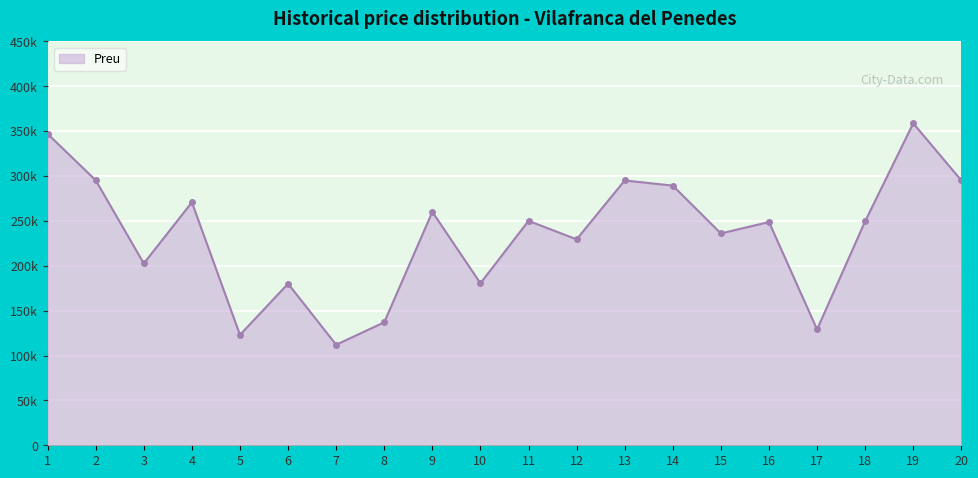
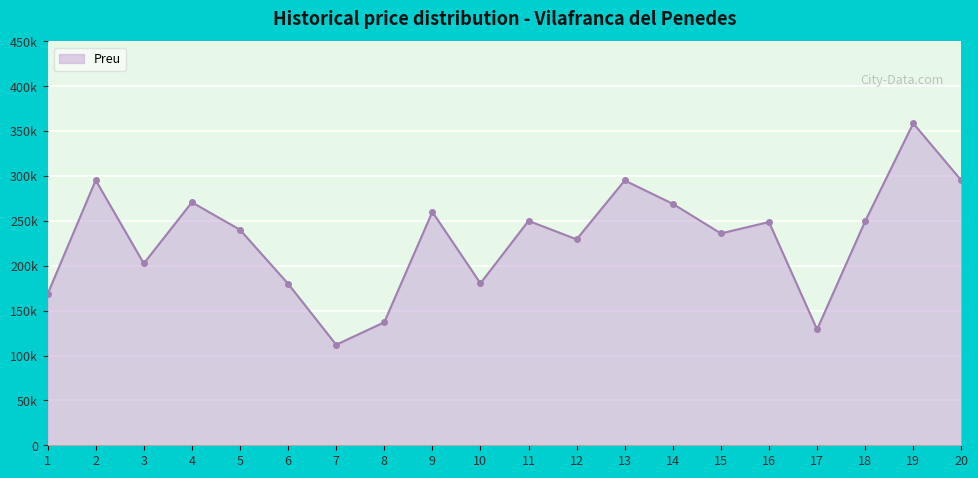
  {
-   "1": 350000,
+   "1": 170000,
    "2": 300000,
    "3": 200000,
    "4": 270000,
-   "5": 120000,
+   "5": 240000,
    "6": 180000,
    "7": 110000,
    "8": 140000,
    "9": 260000,
    "10": 180000,
    "11": 250000,
    "12": 230000,
    "13": 300000,
-   "14": 290000,
+   "14": 270000,
    "15": 240000,
    "16": 250000,
    "17": 130000,
    "18": 250000,
    "19": 360000,
    "20": 300000
  }
